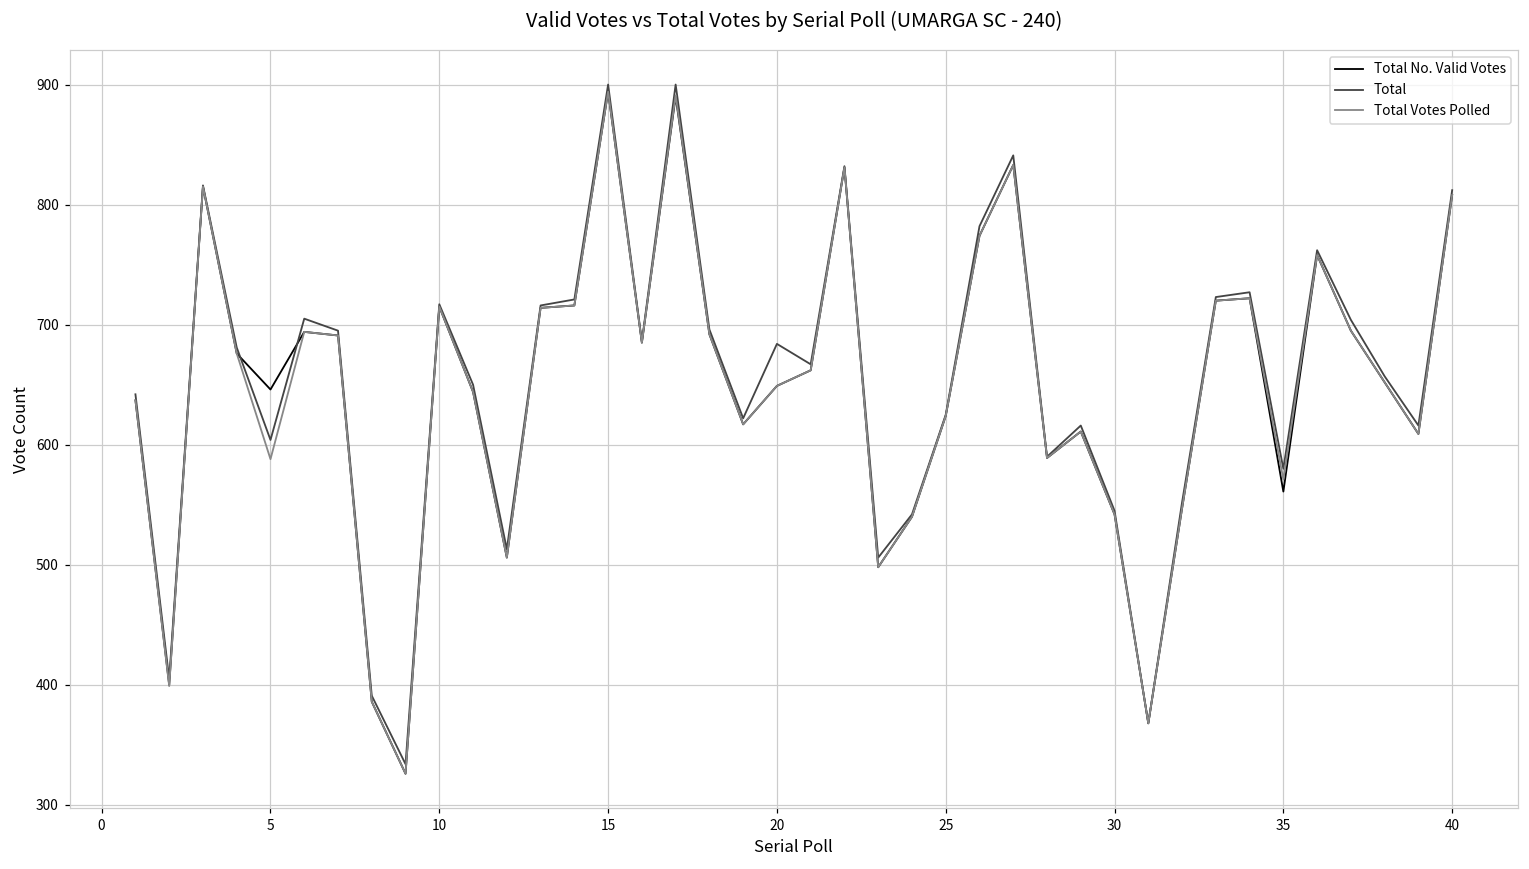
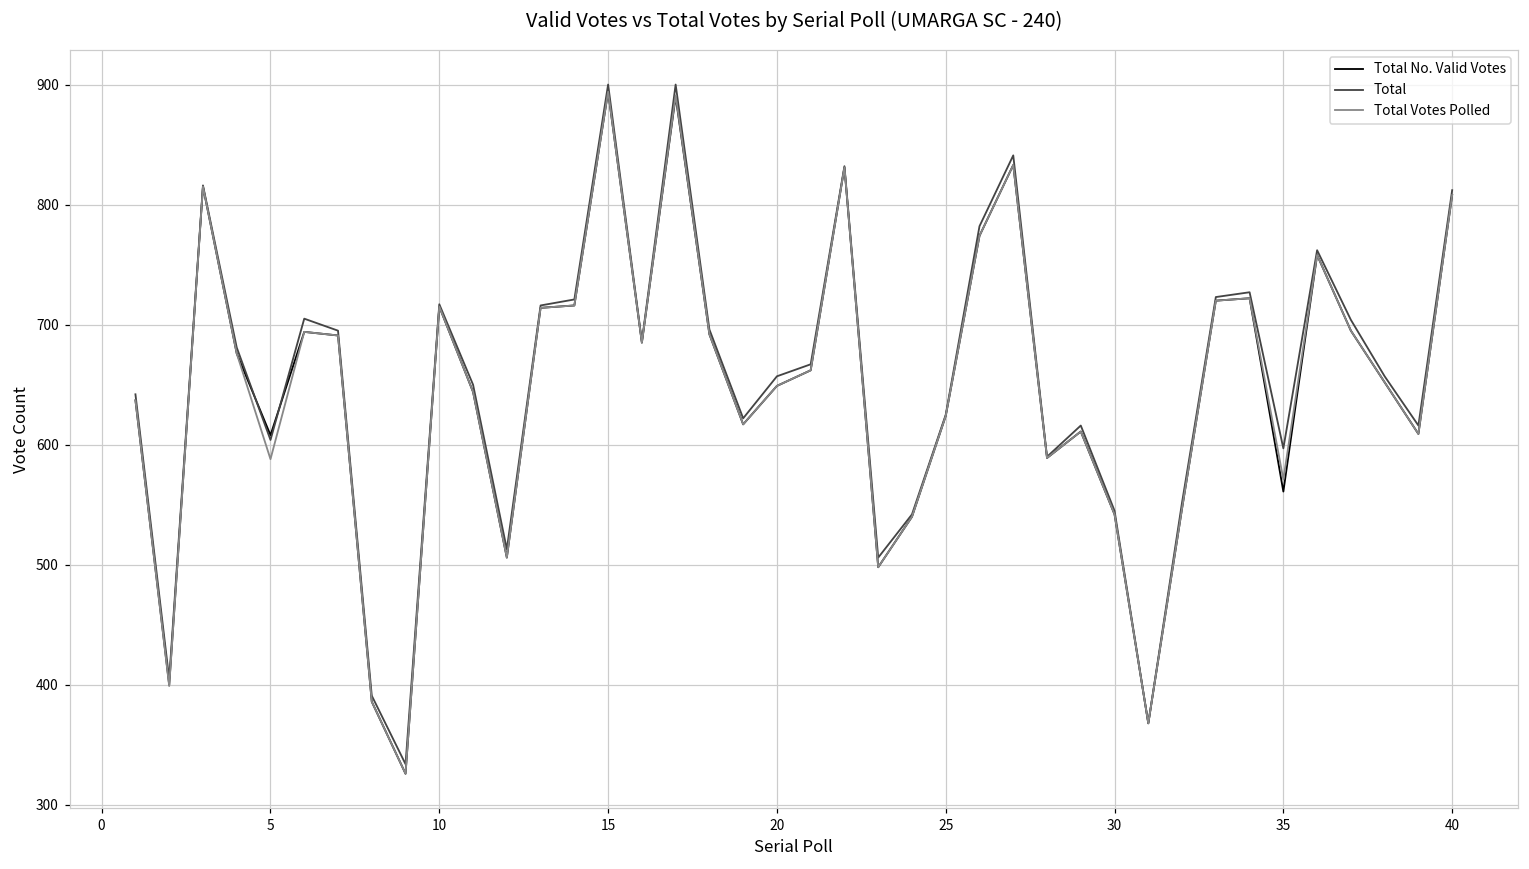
  {
    "Total No. Valid Votes": {
-     "5": 646,
+     "5": 608,
      "35": 561
    },
    "Total": {
      "5": 604,
      "15": 900,
-     "20": 684,
+     "20": 657,
      "30": 545,
-     "35": 580,
+     "35": 597,
      "40": 812
    },
    "Total Votes Polled": {
      "5": 588,
      "35": 571
    }
  }
